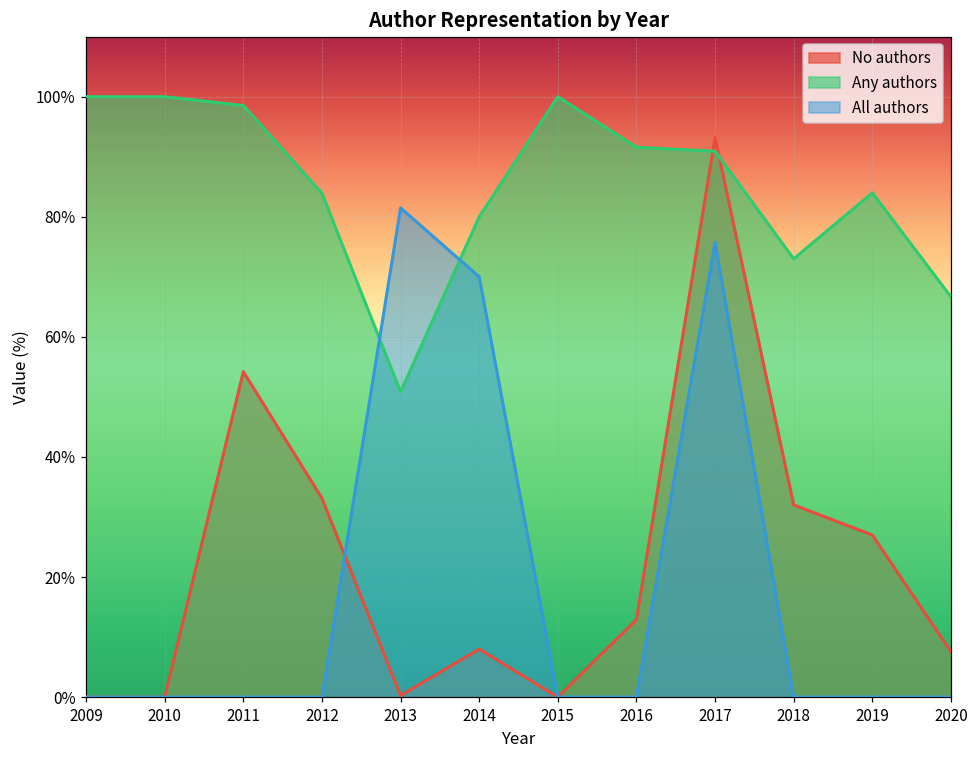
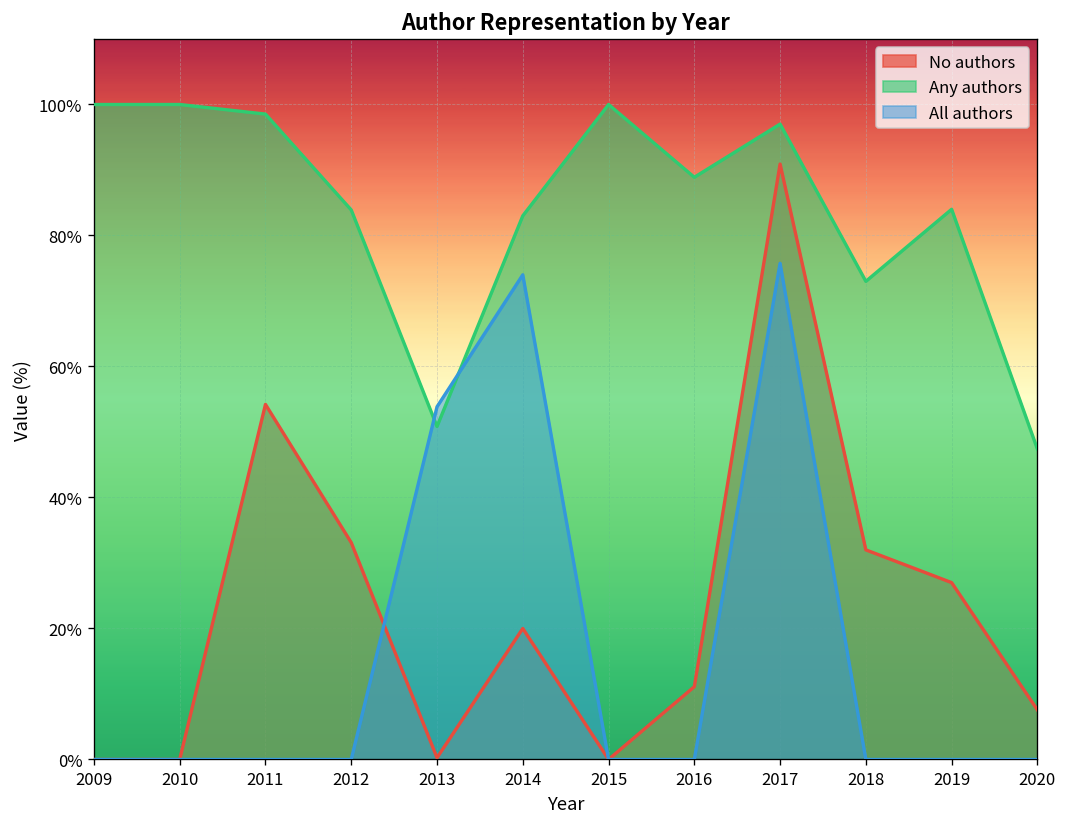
  {
    "No authors": {
      "2011": "54%",
      "2012": "33%",
      "2013": "0%",
-     "2014": "8%",
-     "2016": "13%",
-     "2017": "93%",
+     "2014": "20%",
+     "2016": "11%",
+     "2017": "91%",
      "2018": "32%",
      "2019": "27%",
      "2020": "8%"
    },
    "Any authors": {
      "2009": "100%",
      "2010": "100%",
      "2011": "99%",
      "2012": "84%",
      "2013": "51%",
-     "2014": "80%",
+     "2014": "83%",
      "2015": "100%",
-     "2016": "92%",
-     "2017": "91%",
+     "2016": "89%",
+     "2017": "97%",
      "2018": "73%",
      "2019": "84%",
-     "2020": "67%"
+     "2020": "47%"
    },
    "All authors": {
      "2011": "0%",
      "2012": "0%",
-     "2013": "81%",
-     "2014": "70%",
+     "2013": "54%",
+     "2014": "74%",
      "2016": "0%",
      "2017": "76%",
      "2018": "0%",
      "2019": "0%",
      "2020": "0%"
    }
  }
